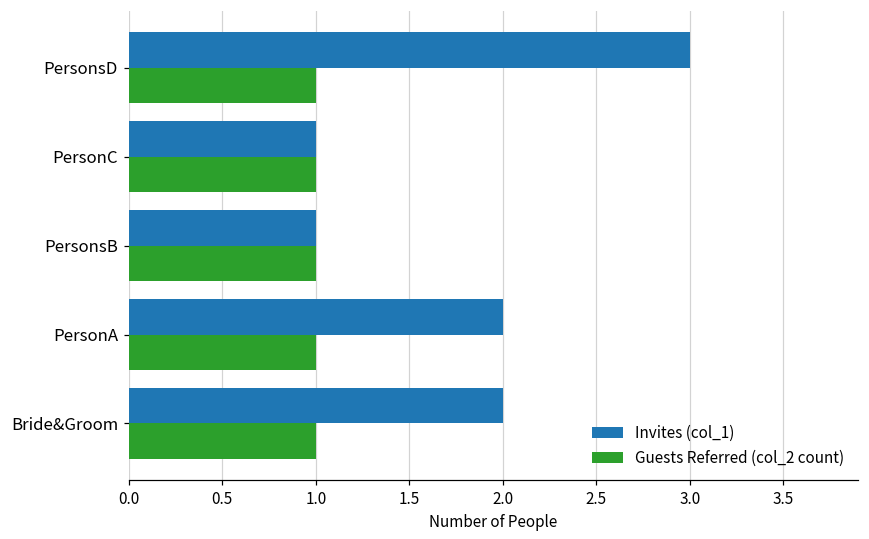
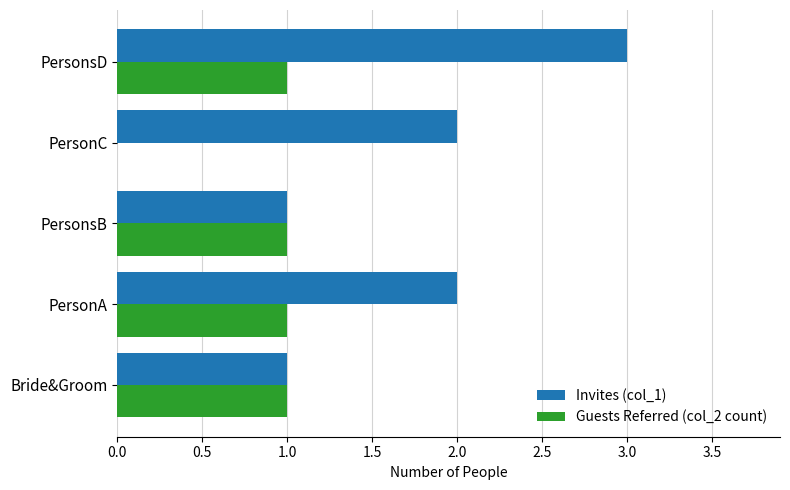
  {
    "Invites (col_1)": {
      "PersonsD": 3,
-     "PersonC": 1,
+     "PersonC": 2,
      "PersonsB": 1,
      "PersonA": 2,
-     "Bride&Groom": 2
+     "Bride&Groom": 1
    },
    "Guests Referred (col_2 count)": {
      "PersonsD": 1,
-     "PersonC": 1,
+     "PersonC": 0,
      "PersonsB": 1,
      "PersonA": 1,
      "Bride&Groom": 1
    }
  }
